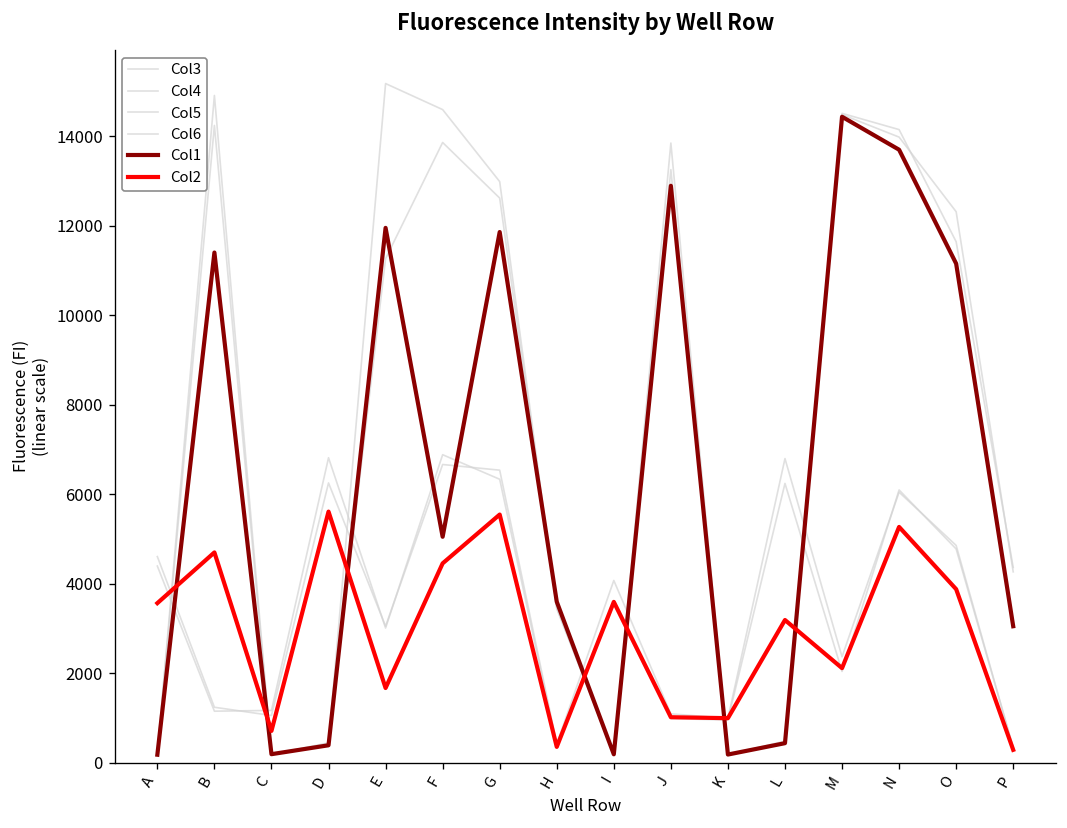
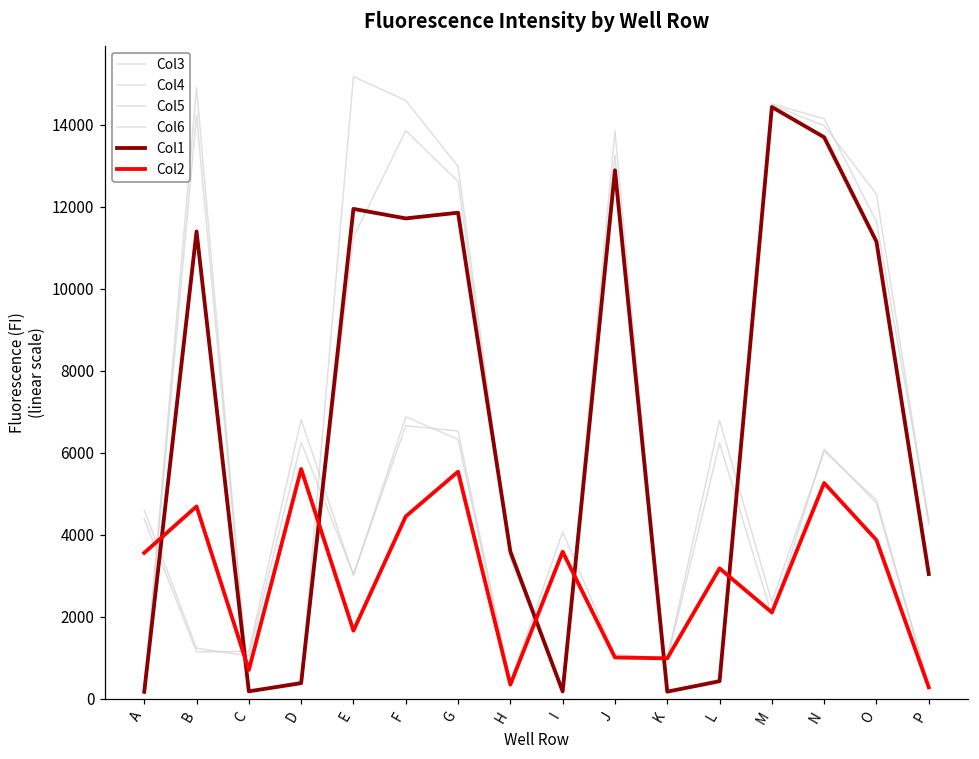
  {
    "Col1": {
      "B": 11400,
      "E": 12000,
-     "F": 5000,
+     "F": 11700,
      "G": 11900,
      "H": 3600,
      "J": 12900,
      "N": 13700,
      "O": 11200,
      "P": 3000
    },
    "Col2": {
      "A": 3600,
      "B": 4700,
      "C": 700,
      "D": 5600,
      "E": 1700,
      "F": 4500,
      "G": 5500,
      "L": 3200,
      "M": 2100,
      "N": 5300,
      "O": 3900
    }
  }
